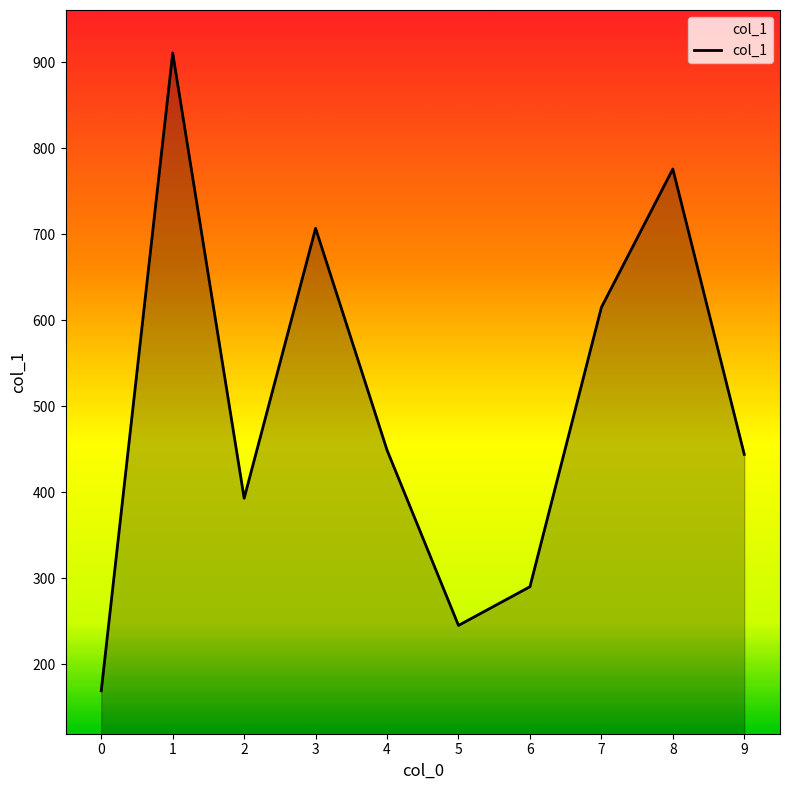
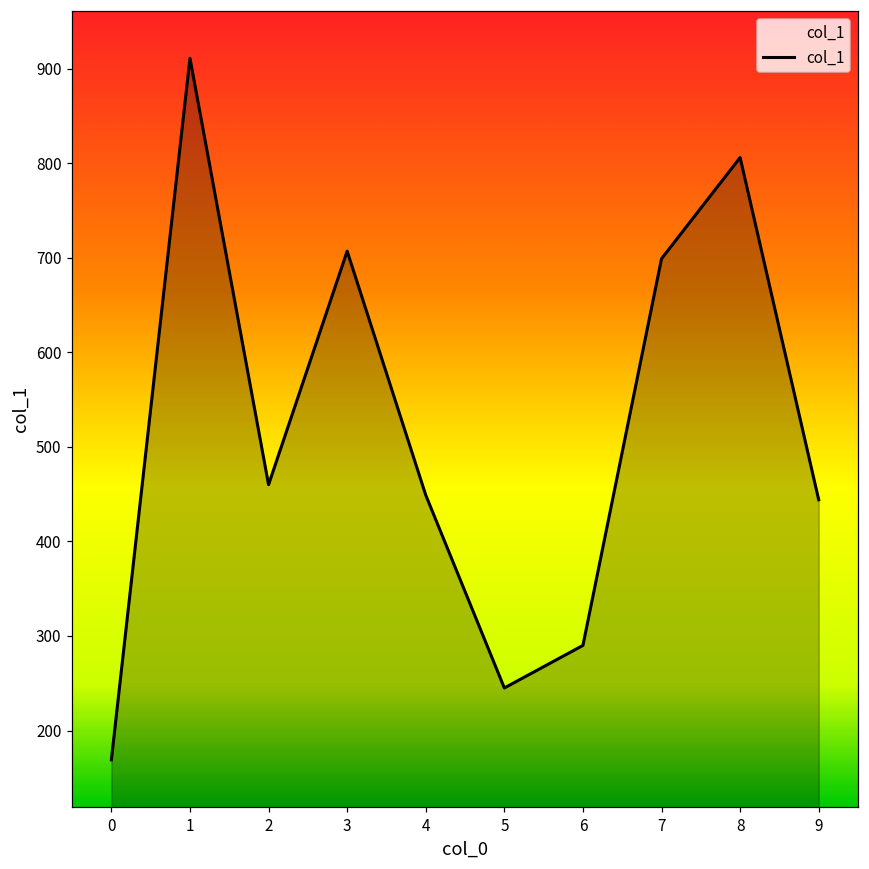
  {
    "0": 170,
    "1": 910,
-   "2": 390,
+   "2": 460,
    "3": 710,
    "4": 450,
    "5": 250,
    "6": 290,
-   "7": 620,
-   "8": 780,
+   "7": 700,
+   "8": 810,
    "9": 440
  }
